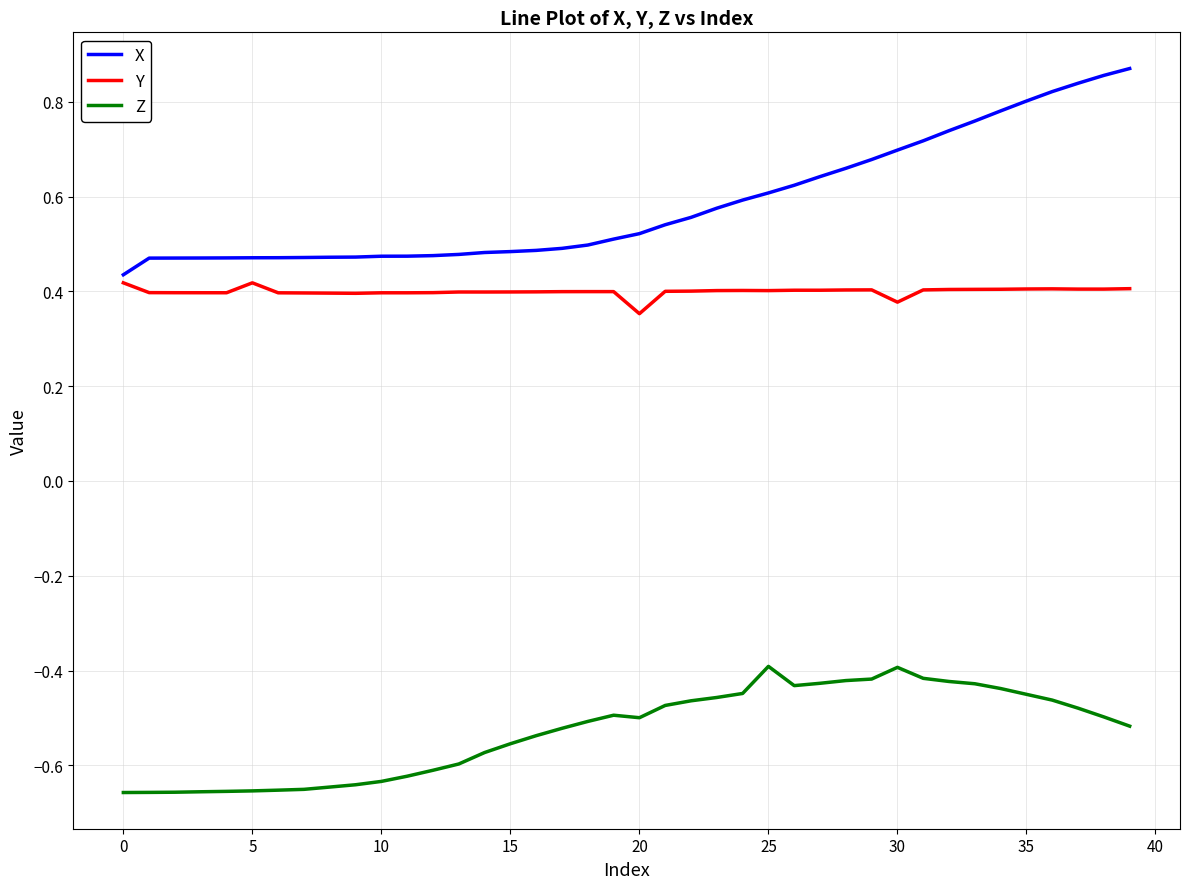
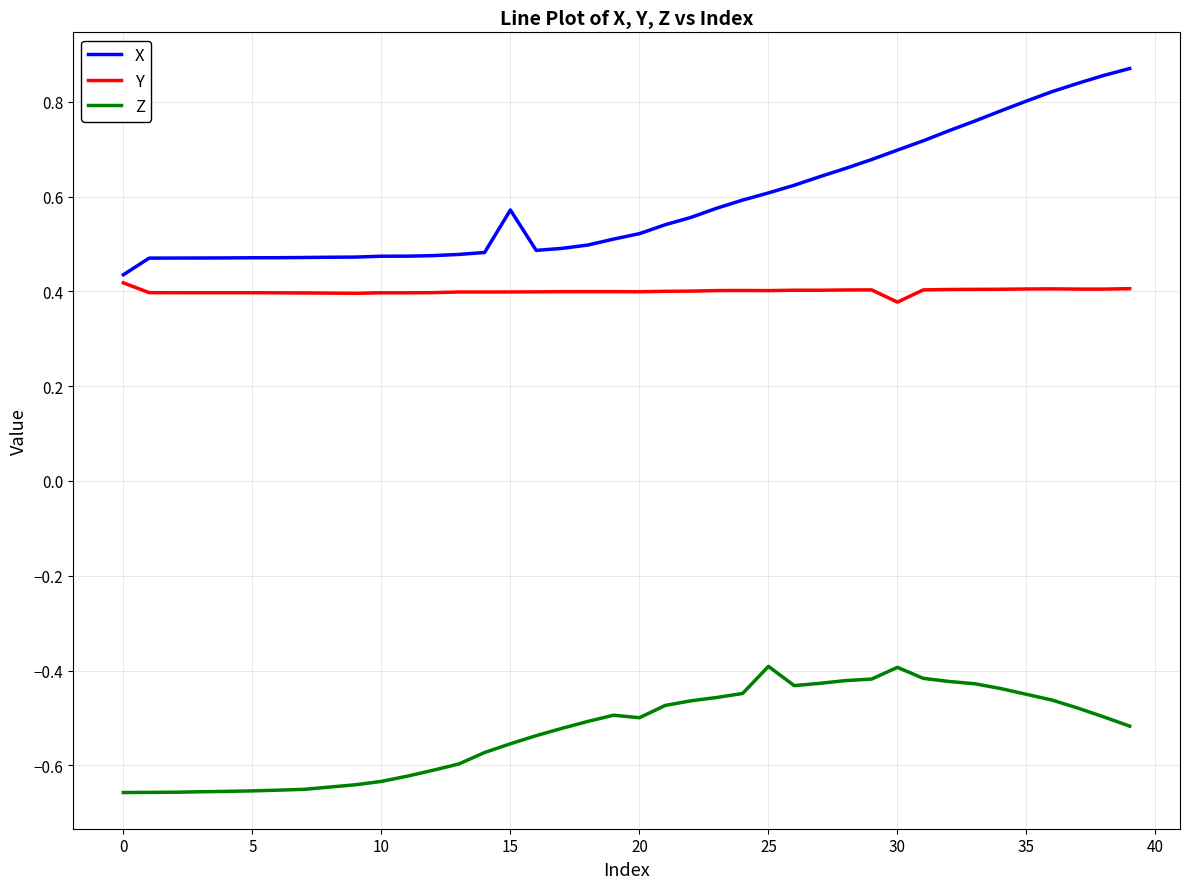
  {
    "X": {
      "0": 0.44,
      "5": 0.47,
      "10": 0.47,
-     "15": 0.48,
+     "15": 0.57,
      "20": 0.52,
      "25": 0.61,
      "30": 0.70,
      "35": 0.80
    },
    "Y": {
      "0": 0.42,
-     "5": 0.42,
+     "5": 0.40,
      "10": 0.40,
      "15": 0.40,
-     "20": 0.35,
+     "20": 0.40,
      "25": 0.40,
      "30": 0.38,
      "35": 0.41
    },
    "Z": {
      "0": -0.66,
      "5": -0.65,
      "10": -0.63,
      "15": -0.55,
      "20": -0.50,
      "25": -0.39,
      "30": -0.39,
      "35": -0.45
    }
  }
